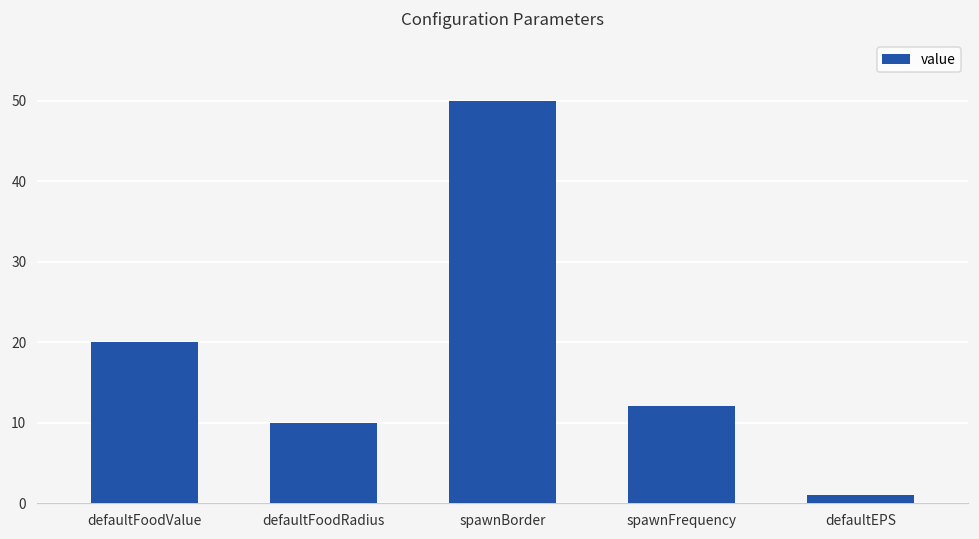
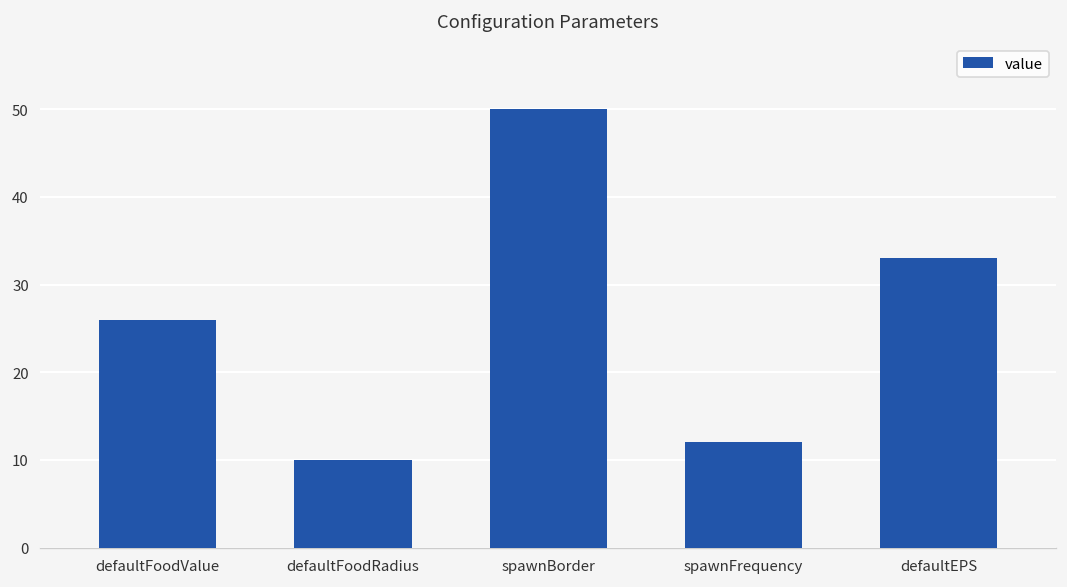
  {
-   "defaultFoodValue": 20,
+   "defaultFoodValue": 26,
    "defaultFoodRadius": 10,
    "spawnBorder": 50,
    "spawnFrequency": 12,
-   "defaultEPS": 1
+   "defaultEPS": 33
  }
